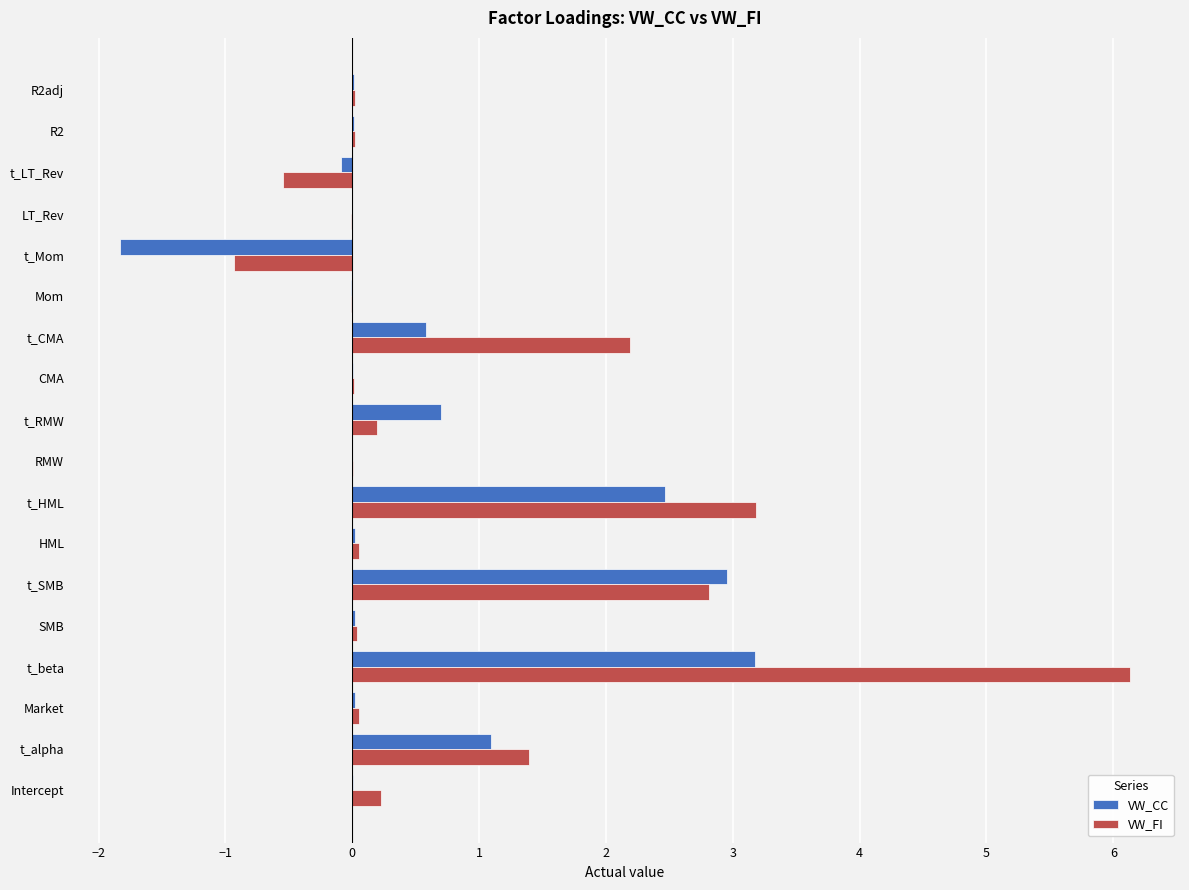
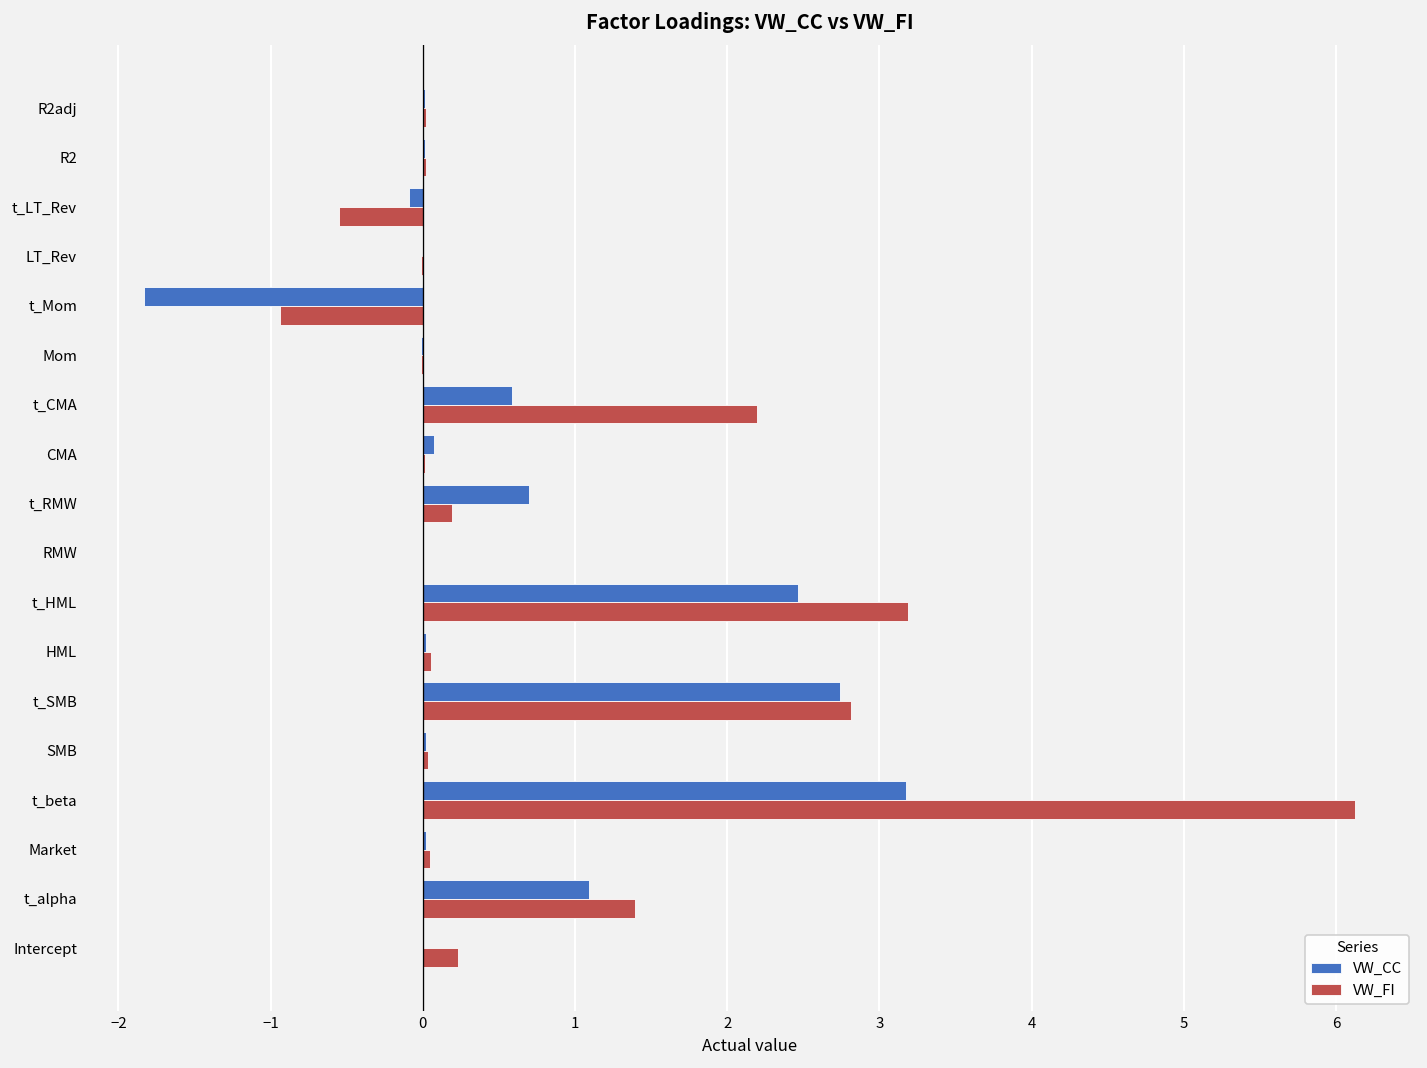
  {
    "VW_CC": {
      "t_LT_Rev": -0.09,
      "t_Mom": -1.83,
      "t_CMA": 0.58,
-     "CMA": 0.01,
+     "CMA": 0.07,
      "t_RMW": 0.70,
      "t_HML": 2.47,
      "HML": 0.02,
-     "t_SMB": 2.95,
+     "t_SMB": 2.74,
      "t_beta": 3.18,
      "t_alpha": 1.09
    },
    "VW_FI": {
      "R2adj": 0.02,
      "R2": 0.02,
      "t_LT_Rev": -0.55,
      "t_Mom": -0.94,
      "t_CMA": 2.19,
      "t_RMW": 0.20,
      "t_HML": 3.19,
      "HML": 0.05,
      "t_SMB": 2.81,
      "SMB": 0.04,
      "t_beta": 6.13,
      "Market": 0.05,
      "t_alpha": 1.39,
      "Intercept": 0.23
    }
  }
